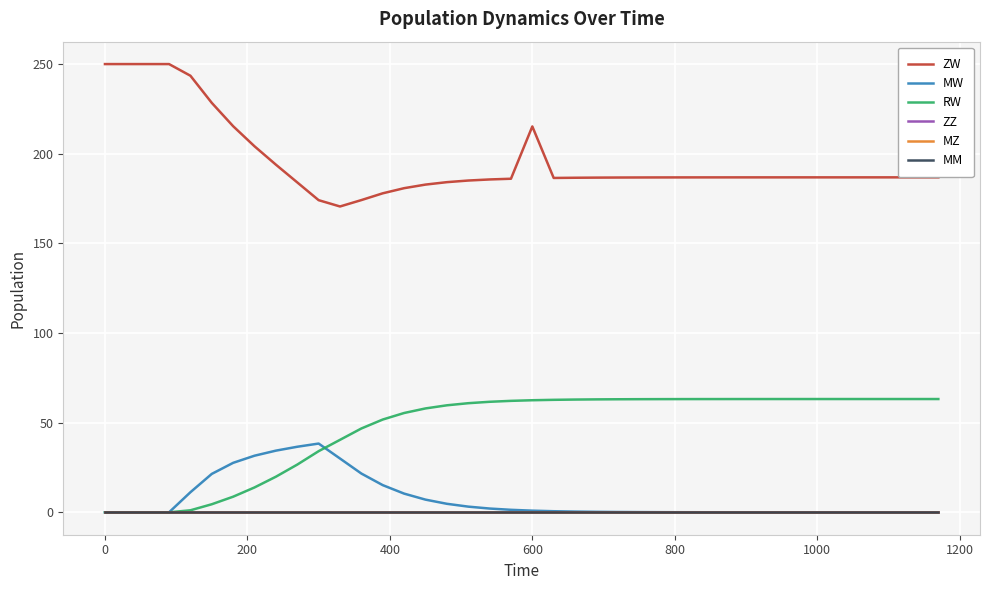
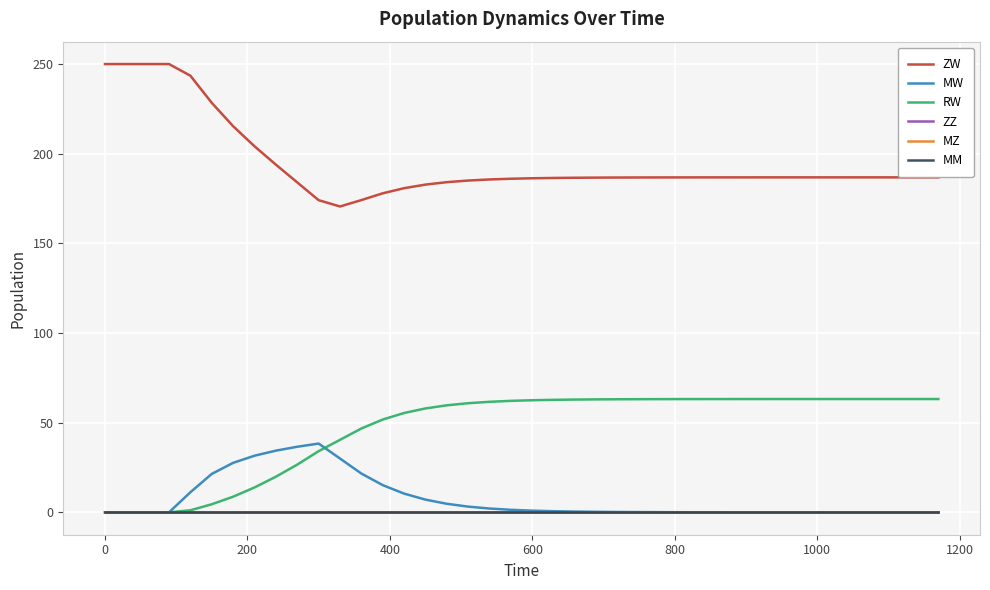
  {
    "ZW": {
      "0": 250,
-     "600": 215
+     "600": 186
    },
    "RW": {
      "600": 63
    }
  }
